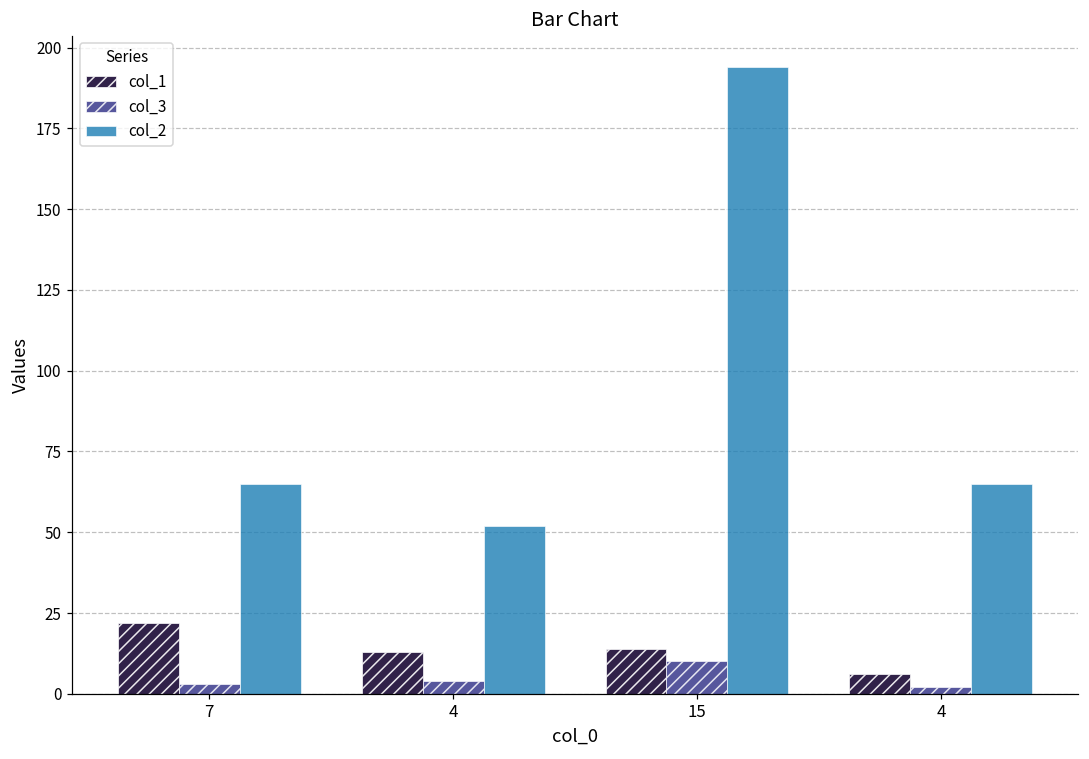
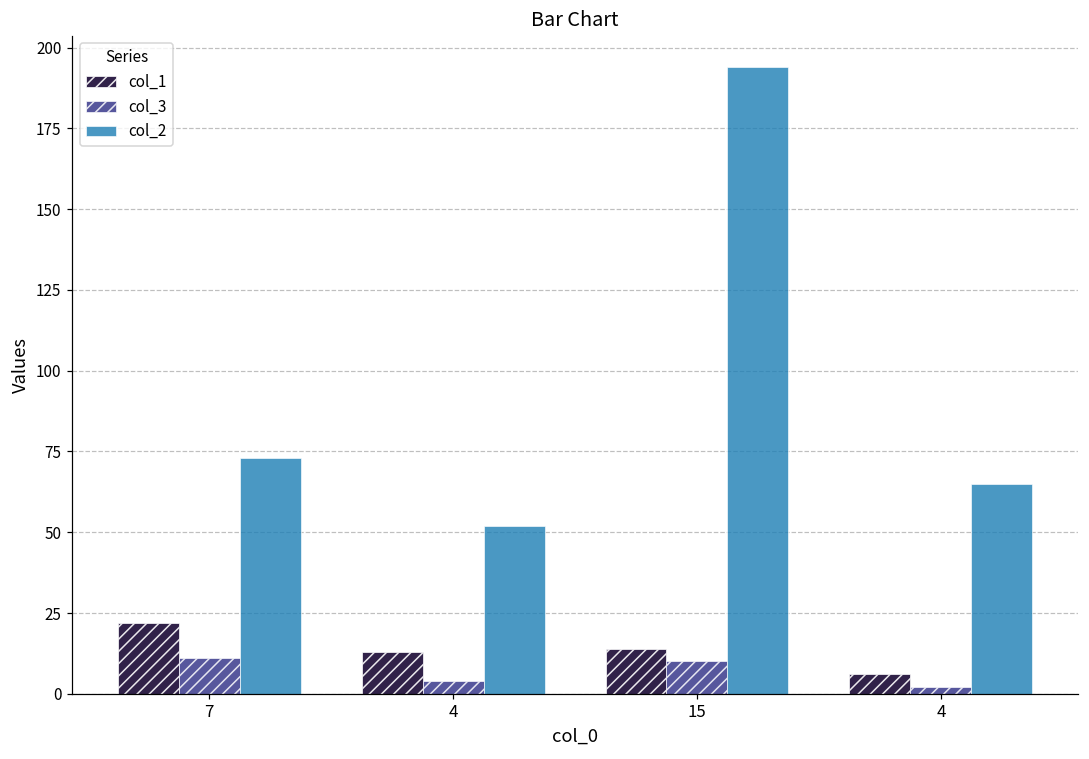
  {
    "col_1": {
      "7": 22,
      "15": 14
    },
    "col_3": {
-     "7": 3,
+     "7": 11,
      "15": 10
    },
    "col_2": {
-     "7": 65,
+     "7": 73,
      "15": 194
    }
  }
